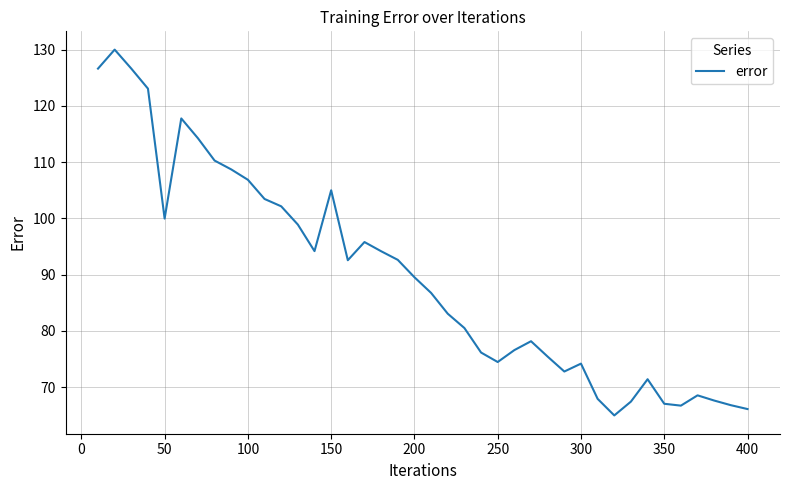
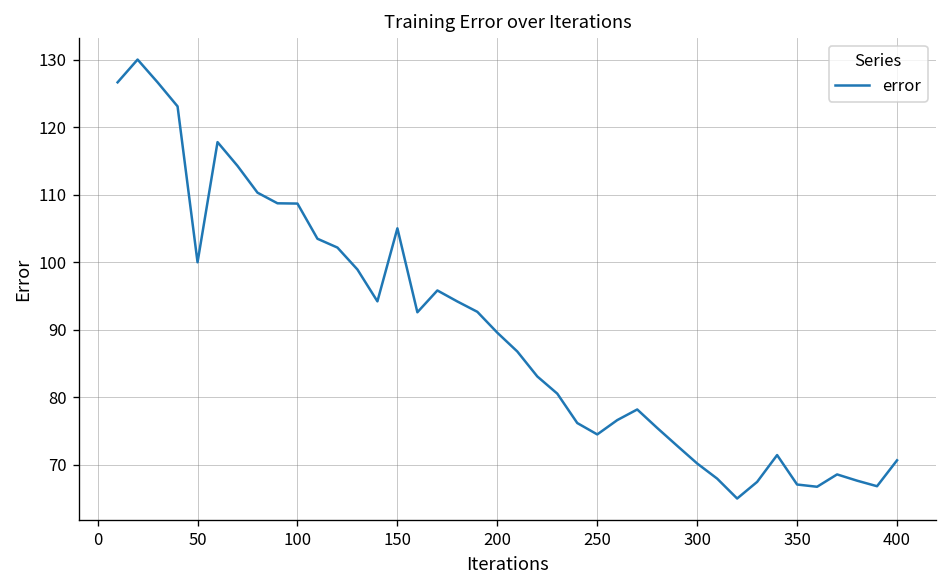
  {
    "50": 100,
-   "100": 107,
+   "100": 109,
    "150": 105,
    "200": 90,
    "250": 74,
-   "300": 74,
+   "300": 70,
    "350": 67,
-   "400": 66
+   "400": 71
  }
